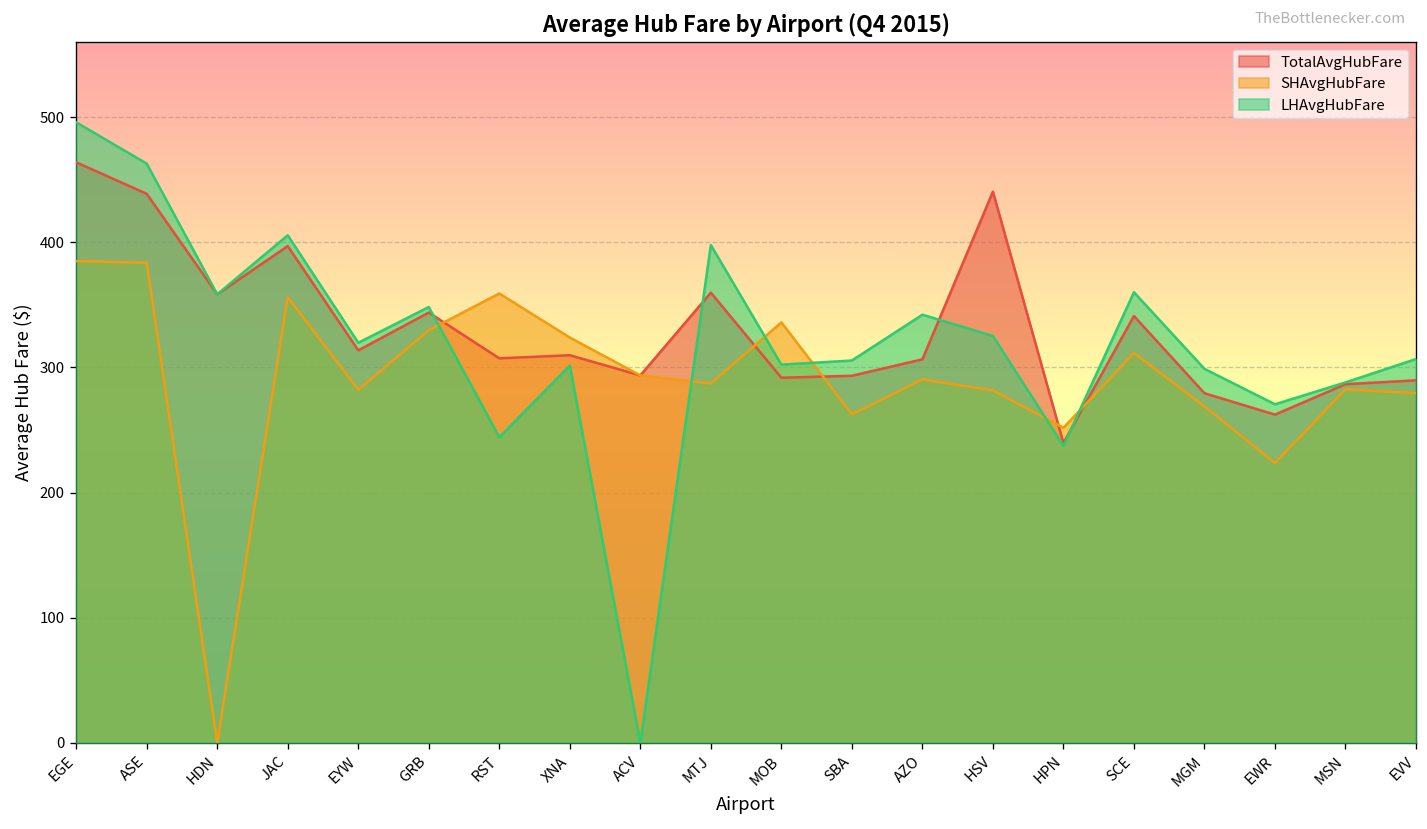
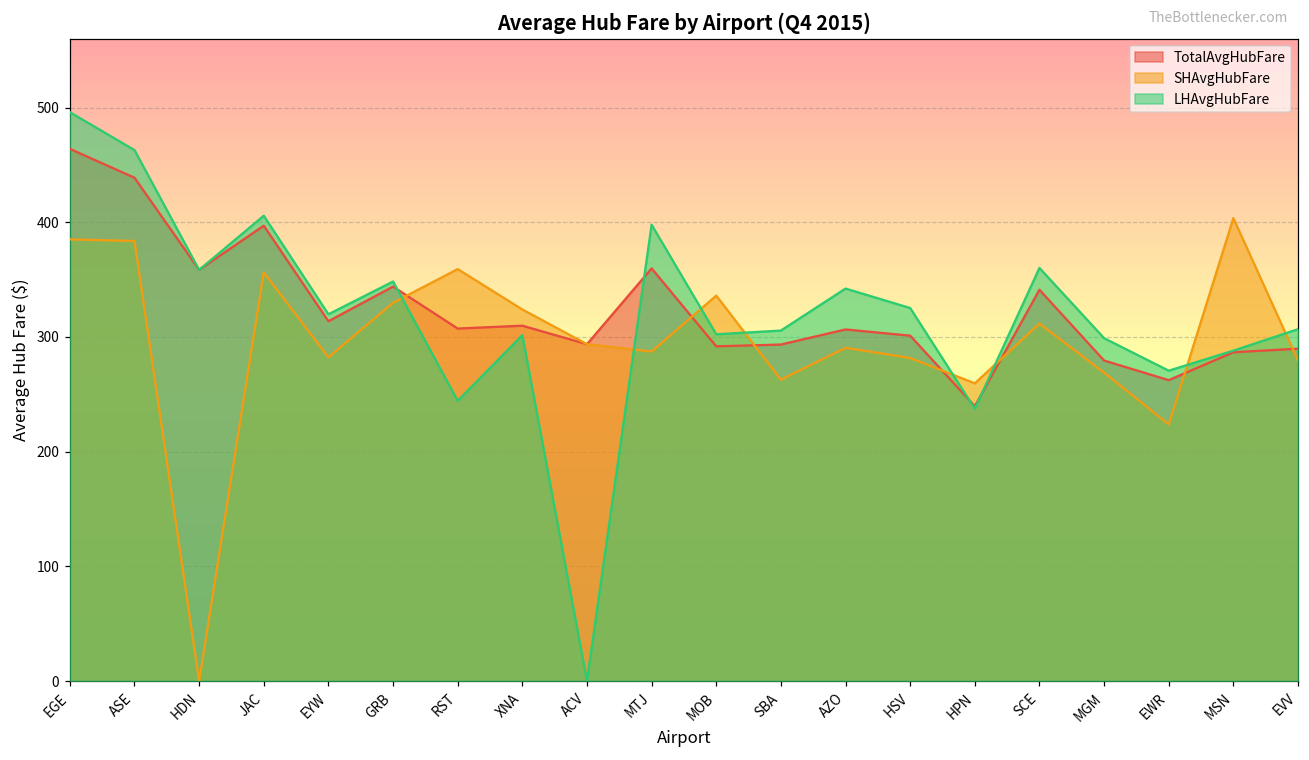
  {
    "TotalAvgHubFare": {
      "EGE": 464,
      "ASE": 439,
      "JAC": 397,
      "EYW": 314,
      "GRB": 344,
      "RST": 307,
      "XNA": 310,
      "MTJ": 360,
      "MOB": 292,
      "SBA": 293,
      "AZO": 306,
-     "HSV": 440,
+     "HSV": 301,
      "SCE": 341,
      "MGM": 279,
      "EWR": 262,
      "EVV": 290
    },
    "SHAvgHubFare": {
      "EGE": 385,
      "ASE": 384,
      "HDN": 0,
      "JAC": 356,
      "EYW": 282,
      "GRB": 330,
      "RST": 359,
      "XNA": 324,
      "MTJ": 287,
      "MOB": 336,
      "SBA": 263,
      "AZO": 290,
      "HSV": 282,
-     "HPN": 252,
+     "HPN": 260,
      "SCE": 312,
      "MGM": 269,
      "EWR": 224,
-     "MSN": 283,
+     "MSN": 404,
      "EVV": 279
    },
    "LHAvgHubFare": {
      "EGE": 496,
      "ASE": 463,
      "JAC": 406,
      "EYW": 320,
      "GRB": 348,
      "RST": 244,
      "XNA": 301,
      "ACV": 0,
      "MTJ": 398,
      "MOB": 302,
      "SBA": 306,
      "AZO": 342,
      "HSV": 325,
      "SCE": 360,
      "MGM": 299,
      "EWR": 271,
      "EVV": 307
    }
  }
